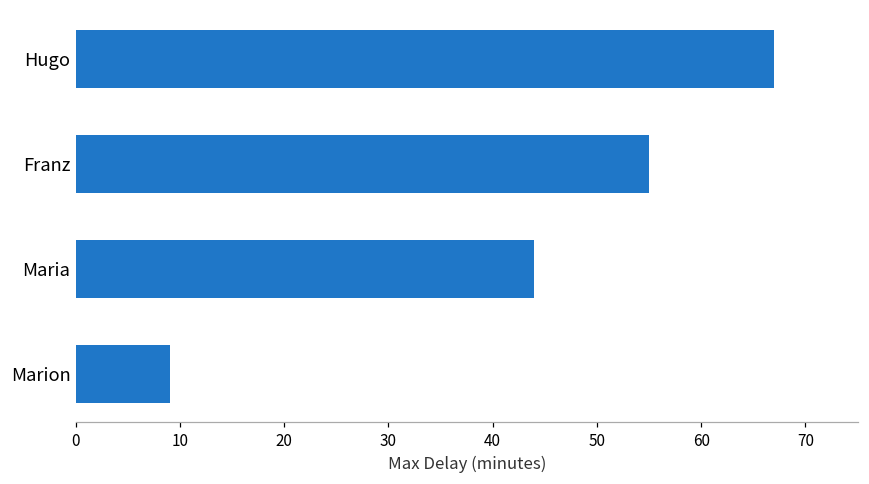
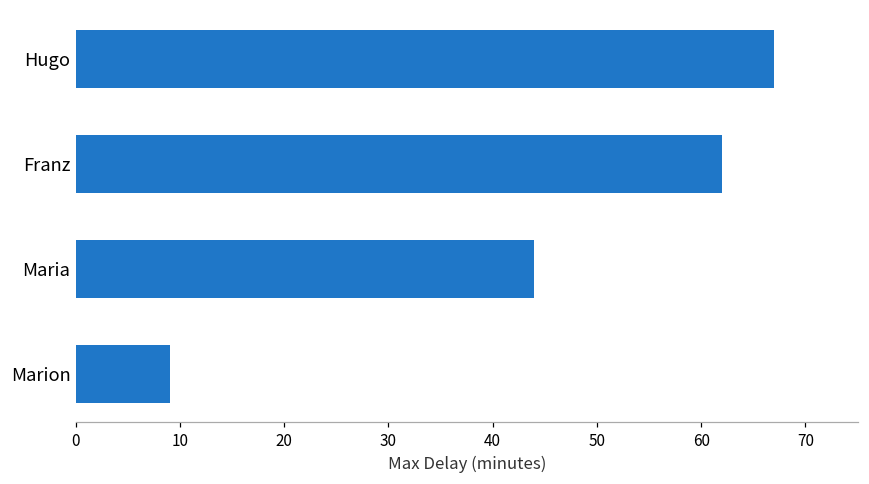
  {
    "Hugo": 67,
-   "Franz": 55,
+   "Franz": 62,
    "Maria": 44,
    "Marion": 9
  }
